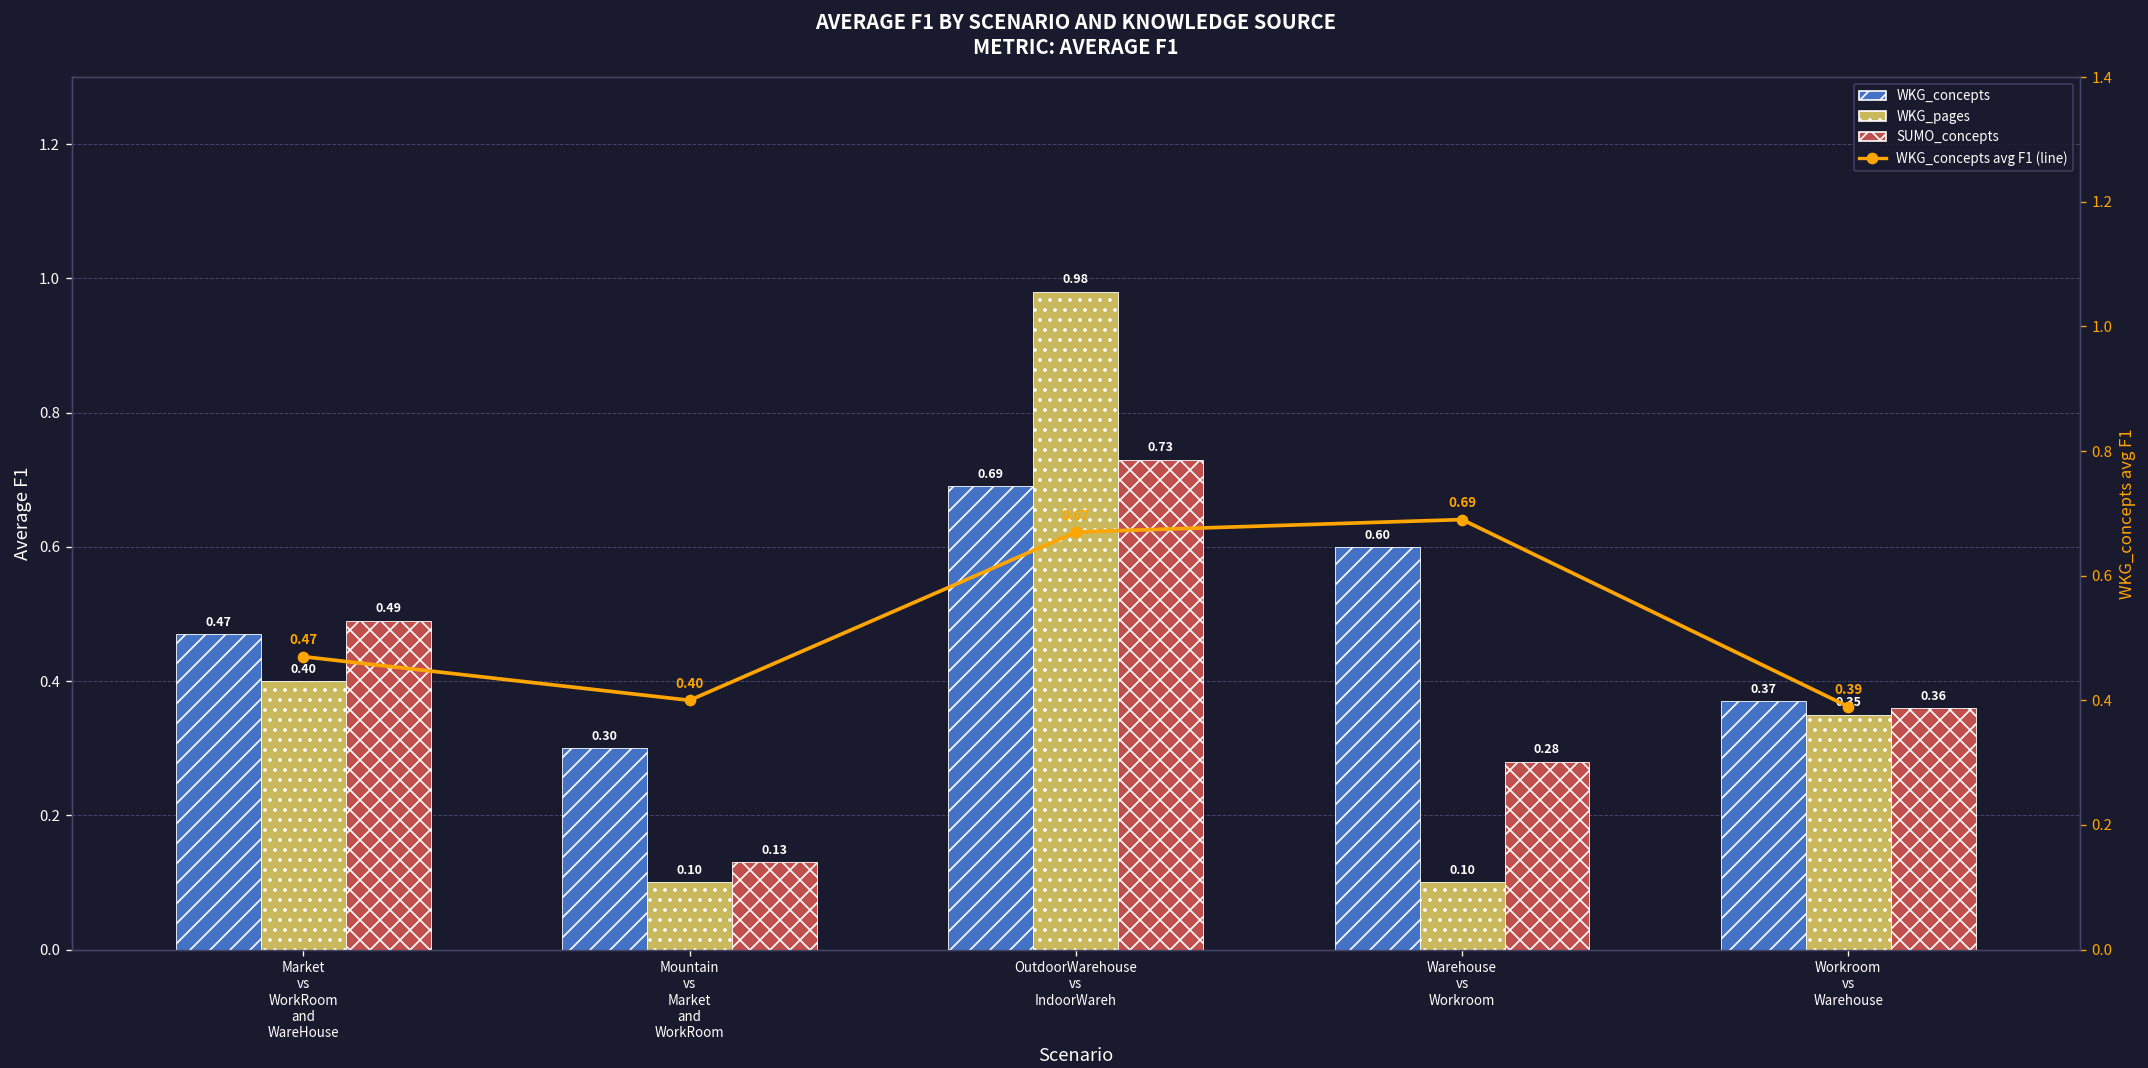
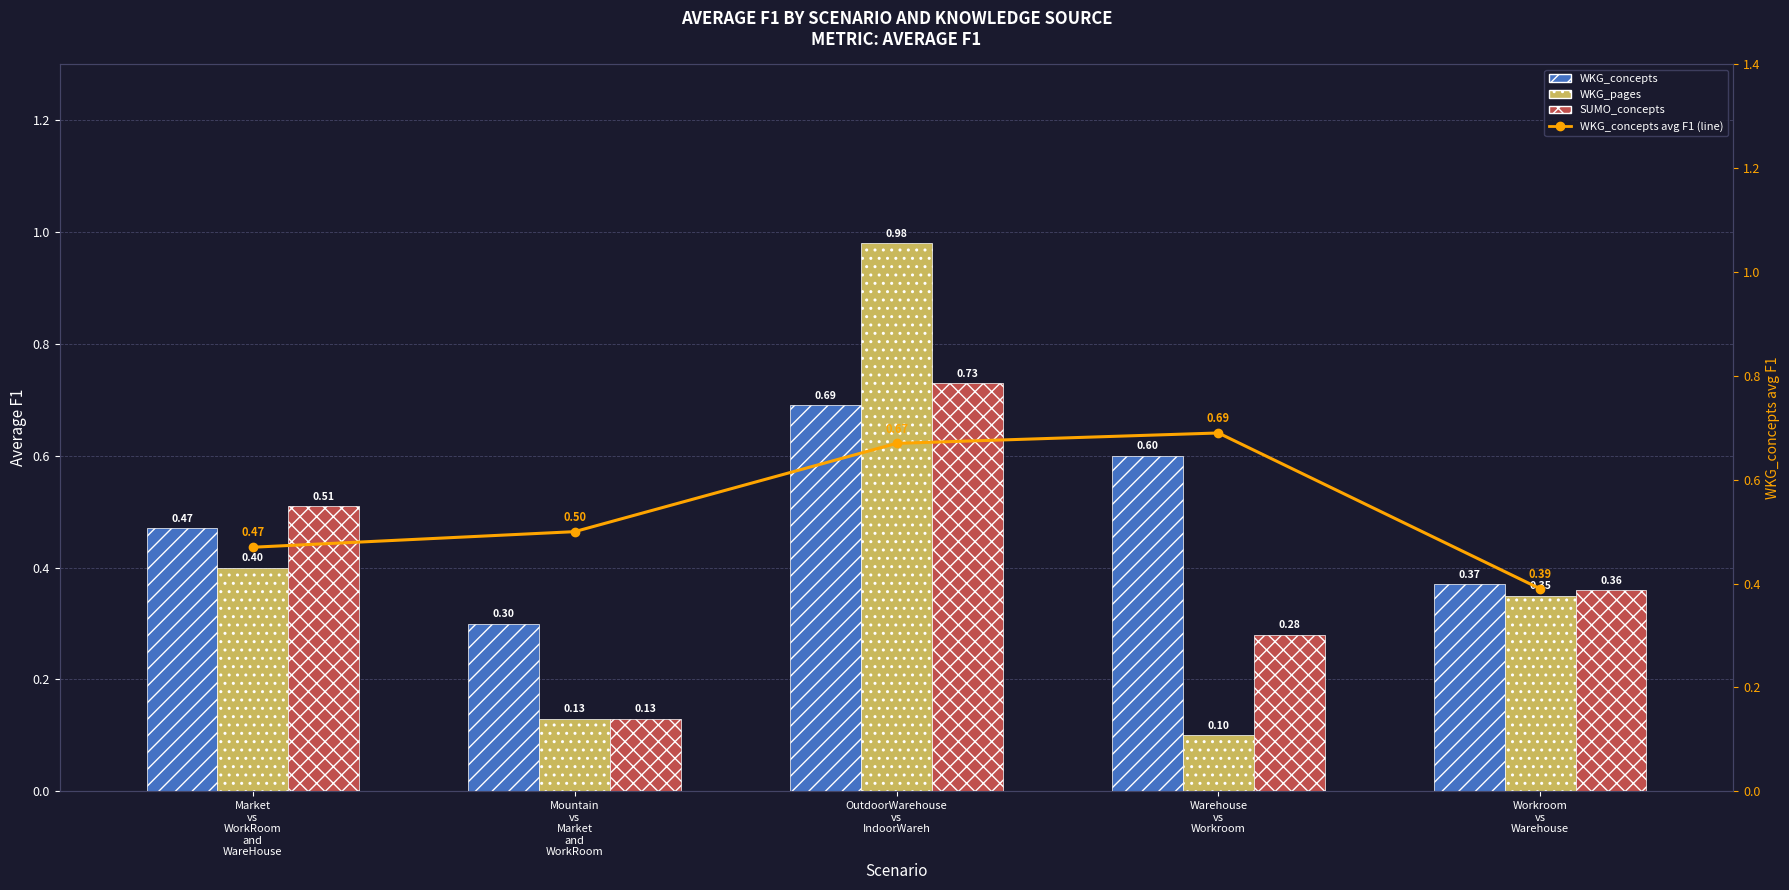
  {
    "WKG_concepts": {
      "Market vs WorkRoom and WareHouse": 0.47,
      "Mountain vs Market and WorkRoom": 0.30,
      "OutdoorWarehouse vs IndoorWareh": 0.69,
      "Warehouse vs Workroom": 0.60,
      "Workroom vs Warehouse": 0.37
    },
    "WKG_pages": {
      "Market vs WorkRoom and WareHouse": 0.40,
-     "Mountain vs Market and WorkRoom": 0.10,
+     "Mountain vs Market and WorkRoom": 0.13,
      "OutdoorWarehouse vs IndoorWareh": 0.98,
      "Warehouse vs Workroom": 0.10
    },
    "SUMO_concepts": {
-     "Market vs WorkRoom and WareHouse": 0.49,
+     "Market vs WorkRoom and WareHouse": 0.51,
      "Mountain vs Market and WorkRoom": 0.13,
      "OutdoorWarehouse vs IndoorWareh": 0.73,
      "Warehouse vs Workroom": 0.28,
      "Workroom vs Warehouse": 0.36
    },
    "WKG_concepts avg F1 (line)": {
      "Market vs WorkRoom and WareHouse": 0.47,
-     "Mountain vs Market and WorkRoom": 0.40,
+     "Mountain vs Market and WorkRoom": 0.50,
      "OutdoorWarehouse vs IndoorWareh": 0.67,
      "Warehouse vs Workroom": 0.69,
      "Workroom vs Warehouse": 0.39
    }
  }
